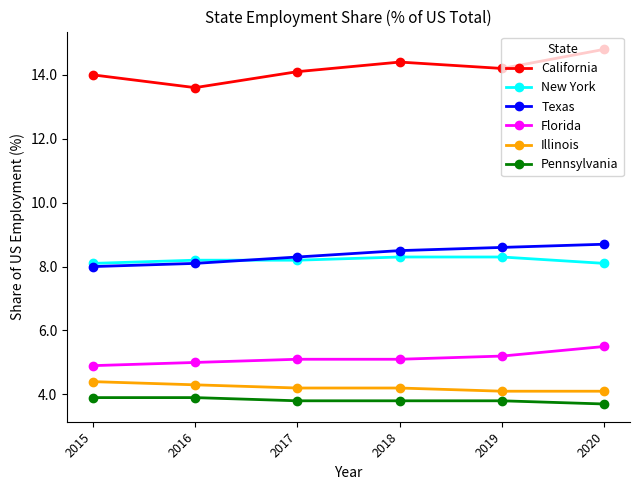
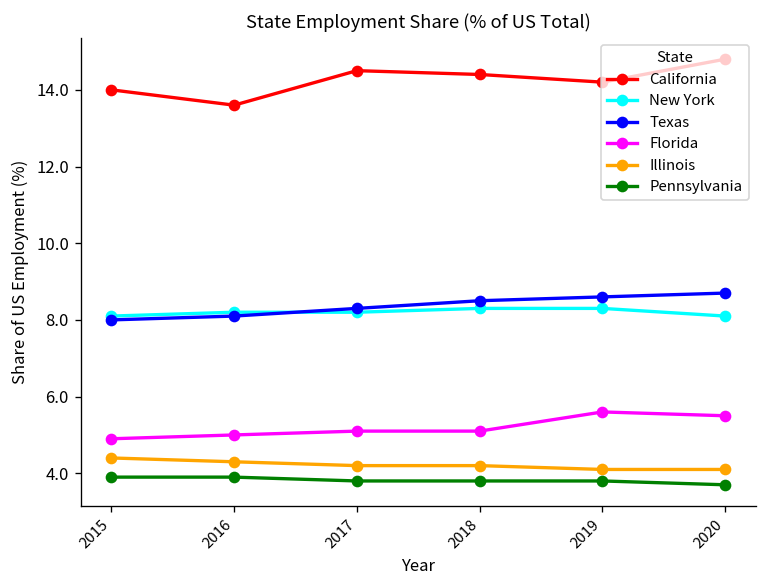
  {
    "California": {
      "2015": 14.0,
      "2016": 13.6,
-     "2017": 14.1,
+     "2017": 14.5,
      "2018": 14.4
    },
    "New York": {
      "2015": 8.1,
      "2016": 8.2,
      "2017": 8.2,
      "2018": 8.3,
      "2019": 8.3,
      "2020": 8.1
    },
    "Texas": {
      "2015": 8.0,
      "2016": 8.1,
      "2017": 8.3,
      "2018": 8.5,
      "2019": 8.6,
      "2020": 8.7
    },
    "Florida": {
      "2015": 4.9,
      "2016": 5.0,
      "2017": 5.1,
      "2018": 5.1,
-     "2019": 5.2,
+     "2019": 5.6,
      "2020": 5.5
    },
    "Illinois": {
      "2015": 4.4,
      "2016": 4.3,
      "2017": 4.2,
      "2018": 4.2,
      "2019": 4.1,
      "2020": 4.1
    },
    "Pennsylvania": {
      "2015": 3.9,
      "2016": 3.9,
      "2017": 3.8,
      "2018": 3.8,
      "2019": 3.8,
      "2020": 3.7
    }
  }
